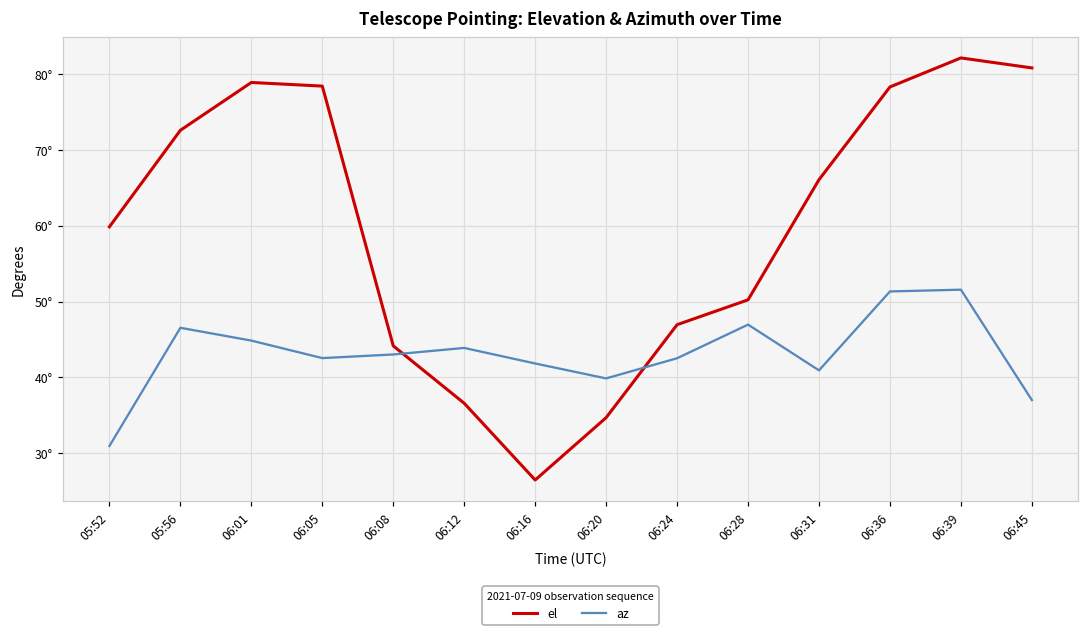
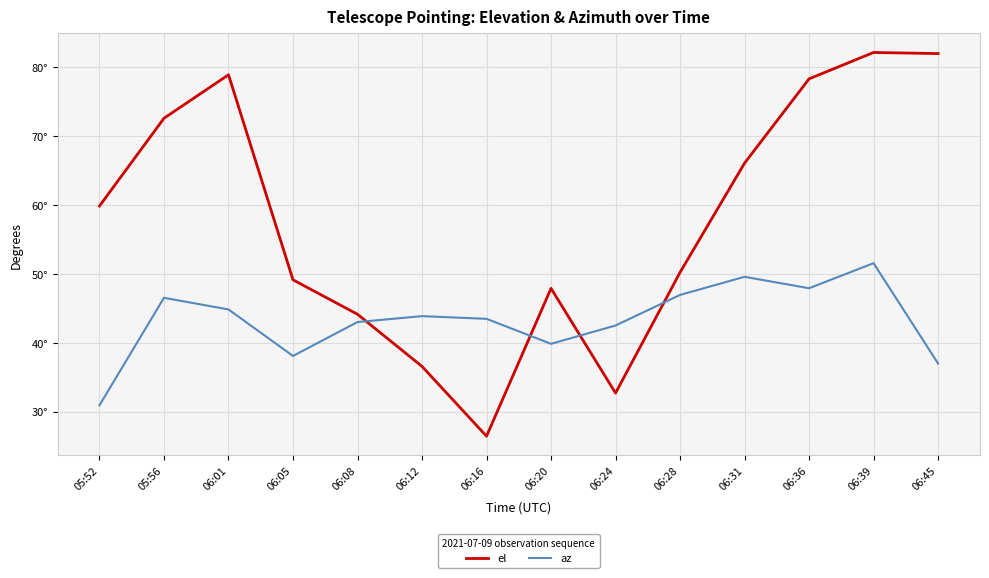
  {
    "el": {
      "05:52": "60°",
      "05:56": "73°",
      "06:01": "79°",
-     "06:05": "78°",
+     "06:05": "49°",
      "06:08": "44°",
      "06:12": "37°",
      "06:16": "26°",
-     "06:20": "35°",
-     "06:24": "47°",
+     "06:20": "48°",
+     "06:24": "33°",
      "06:28": "50°",
      "06:31": "66°",
      "06:36": "78°",
      "06:39": "82°",
-     "06:45": "81°"
+     "06:45": "82°"
    },
    "az": {
      "05:52": "31°",
      "05:56": "47°",
      "06:01": "45°",
-     "06:05": "43°",
+     "06:05": "38°",
      "06:08": "43°",
      "06:12": "44°",
-     "06:16": "42°",
+     "06:16": "43°",
      "06:20": "40°",
      "06:24": "43°",
      "06:28": "47°",
-     "06:31": "41°",
-     "06:36": "51°",
+     "06:31": "50°",
+     "06:36": "48°",
      "06:39": "52°",
      "06:45": "37°"
    }
  }
